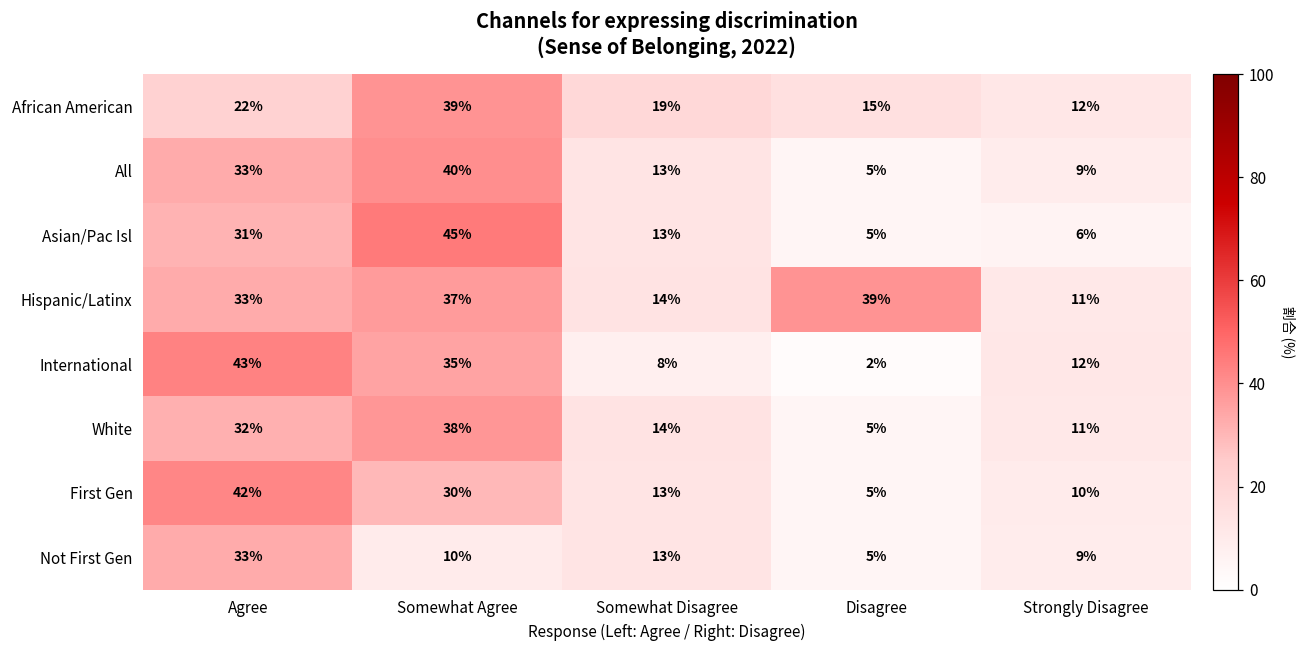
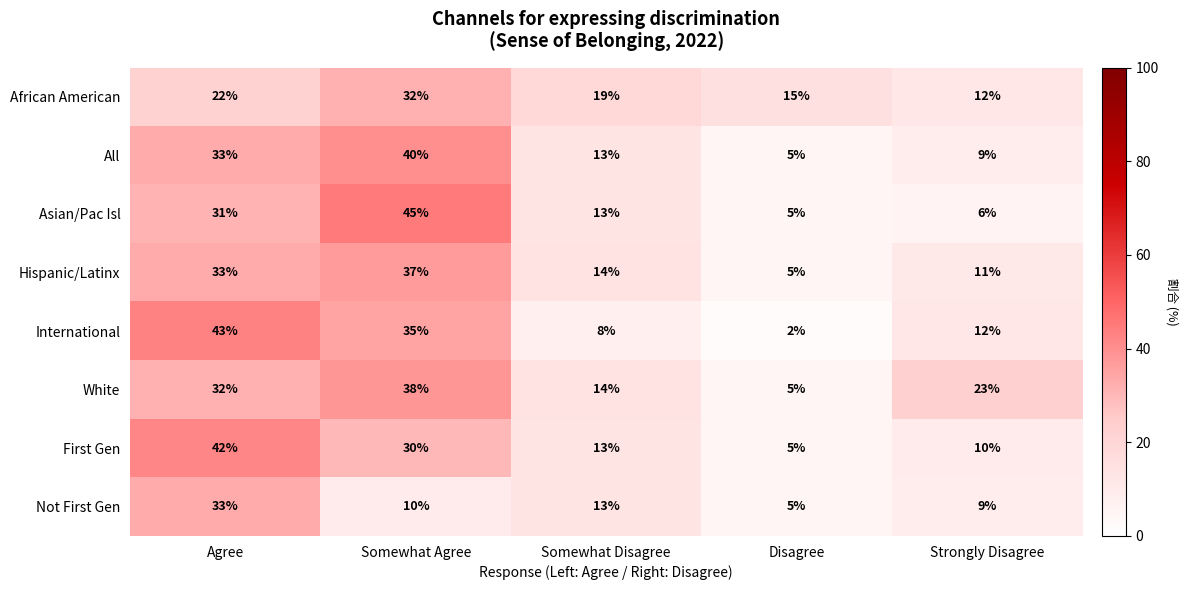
  {
    "African American": {
      "Agree": "22%",
-     "Somewhat Agree": "39%",
+     "Somewhat Agree": "32%",
      "Somewhat Disagree": "19%",
      "Disagree": "15%",
      "Strongly Disagree": "12%"
    },
    "All": {
      "Agree": "33%",
      "Somewhat Agree": "40%",
      "Somewhat Disagree": "13%",
      "Disagree": "5%",
      "Strongly Disagree": "9%"
    },
    "Asian/Pac Isl": {
      "Agree": "31%",
      "Somewhat Agree": "45%",
      "Somewhat Disagree": "13%",
      "Disagree": "5%",
      "Strongly Disagree": "6%"
    },
    "Hispanic/Latinx": {
      "Agree": "33%",
      "Somewhat Agree": "37%",
      "Somewhat Disagree": "14%",
-     "Disagree": "39%",
+     "Disagree": "5%",
      "Strongly Disagree": "11%"
    },
    "International": {
      "Agree": "43%",
      "Somewhat Agree": "35%",
      "Somewhat Disagree": "8%",
      "Disagree": "2%",
      "Strongly Disagree": "12%"
    },
    "White": {
      "Agree": "32%",
      "Somewhat Agree": "38%",
      "Somewhat Disagree": "14%",
      "Disagree": "5%",
-     "Strongly Disagree": "11%"
+     "Strongly Disagree": "23%"
    },
    "First Gen": {
      "Agree": "42%",
      "Somewhat Agree": "30%",
      "Somewhat Disagree": "13%",
      "Disagree": "5%",
      "Strongly Disagree": "10%"
    },
    "Not First Gen": {
      "Agree": "33%",
      "Somewhat Agree": "10%",
      "Somewhat Disagree": "13%",
      "Disagree": "5%",
      "Strongly Disagree": "9%"
    }
  }
